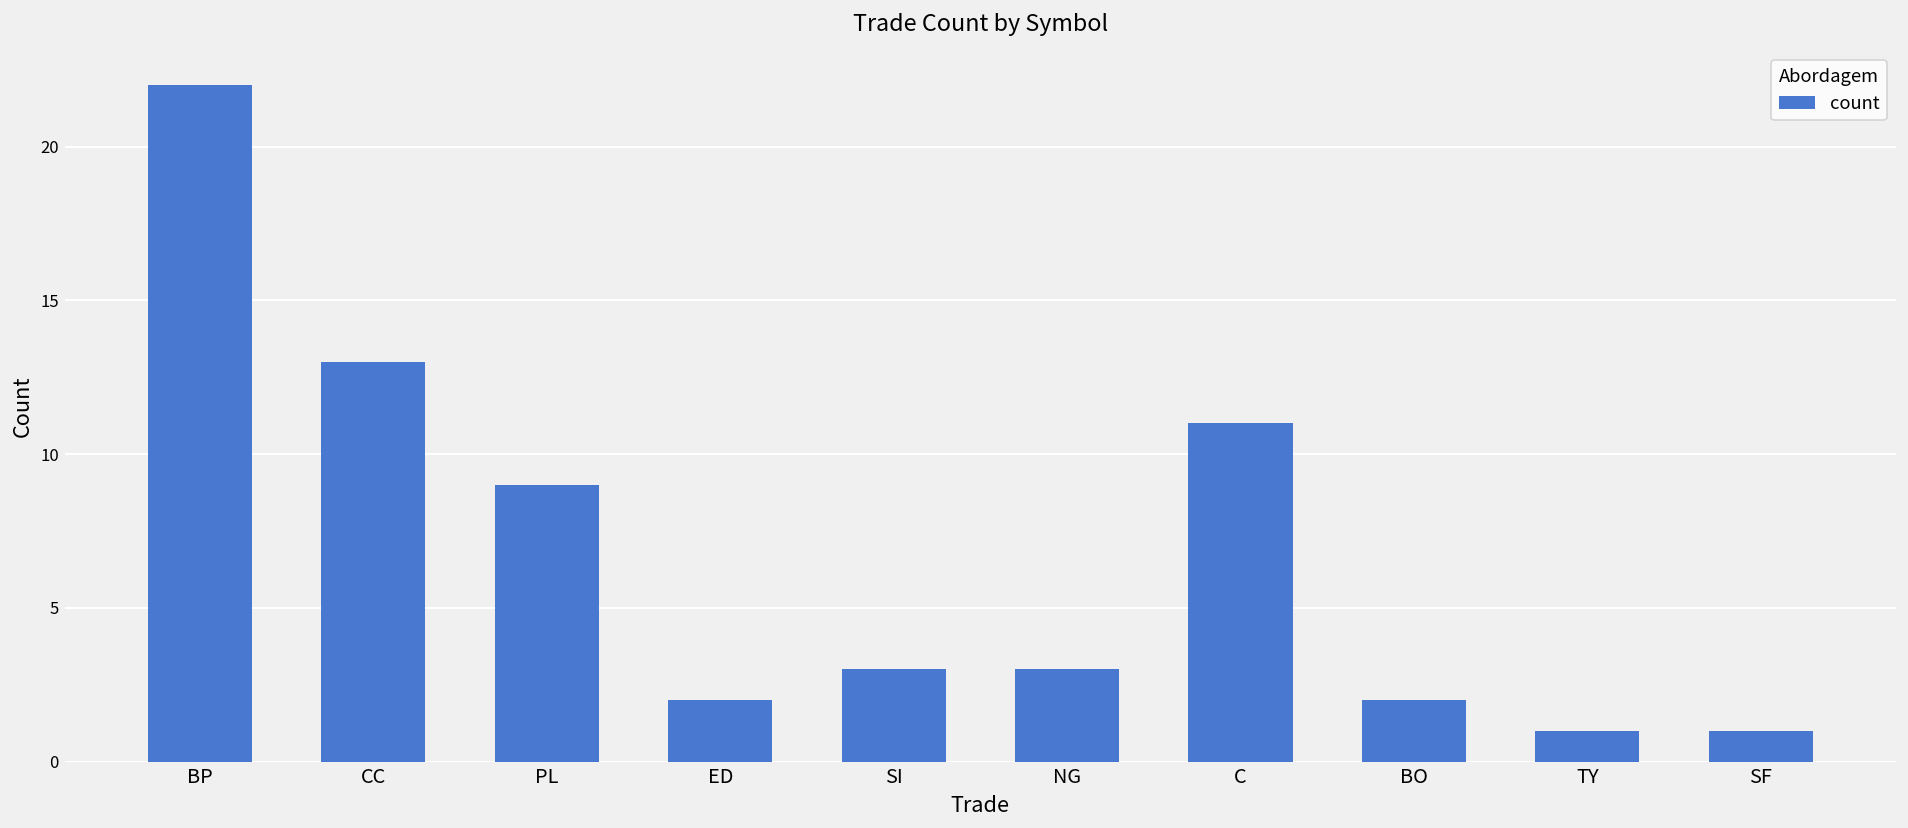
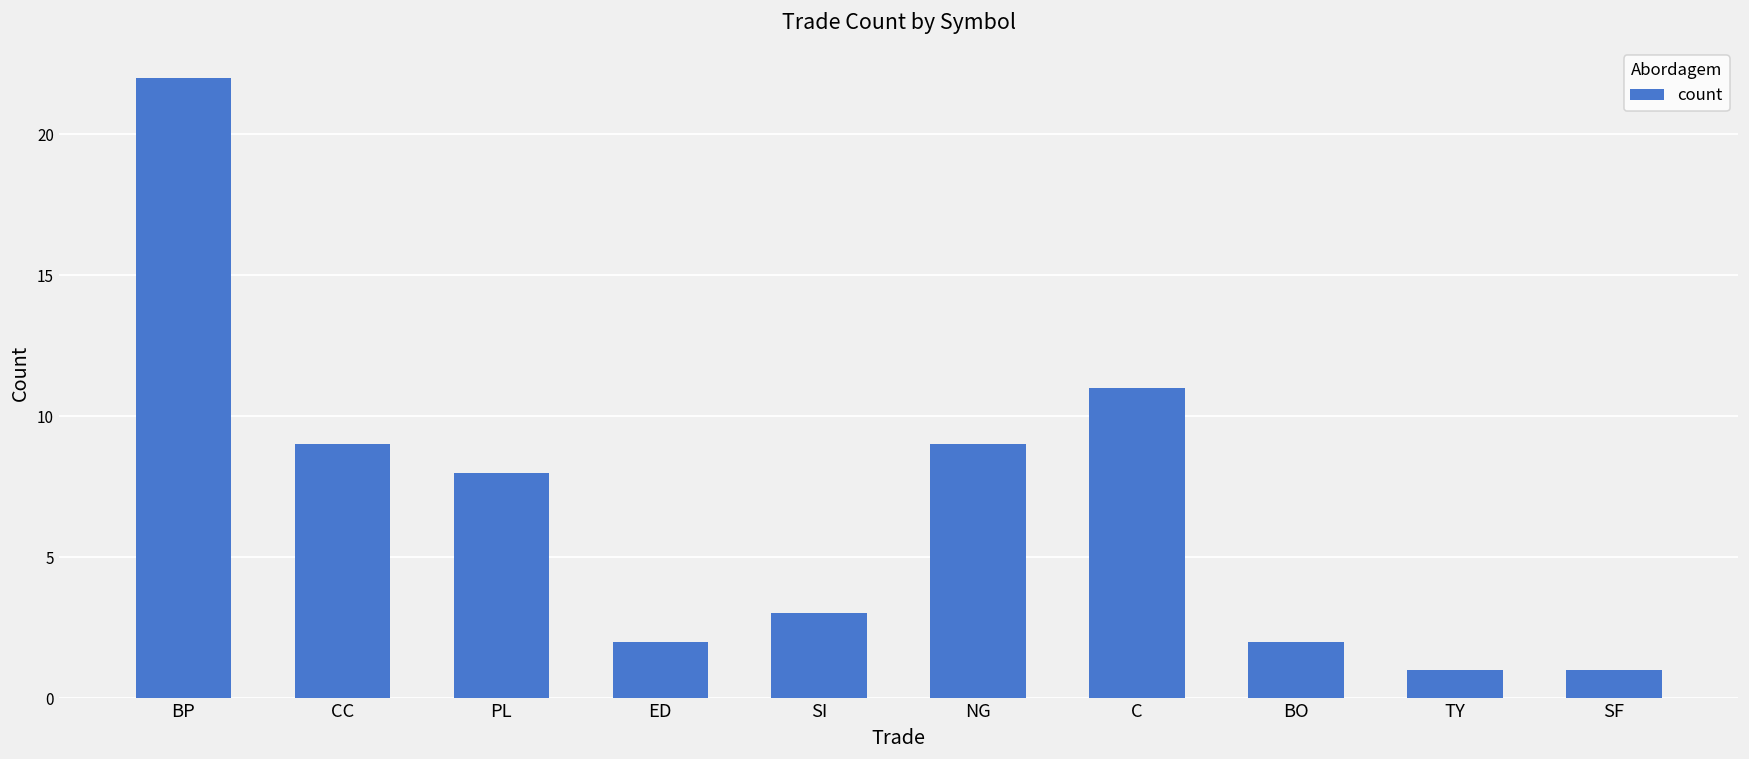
  {
    "BP": 22,
-   "CC": 13,
-   "PL": 9,
+   "CC": 9,
+   "PL": 8,
    "ED": 2,
    "SI": 3,
-   "NG": 3,
+   "NG": 9,
    "C": 11,
    "BO": 2,
    "TY": 1,
    "SF": 1
  }
